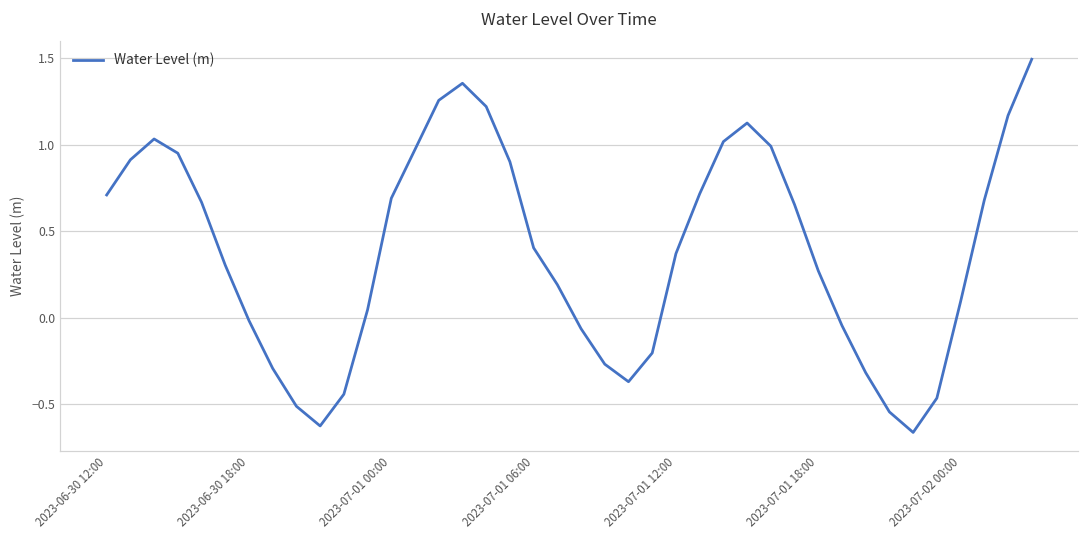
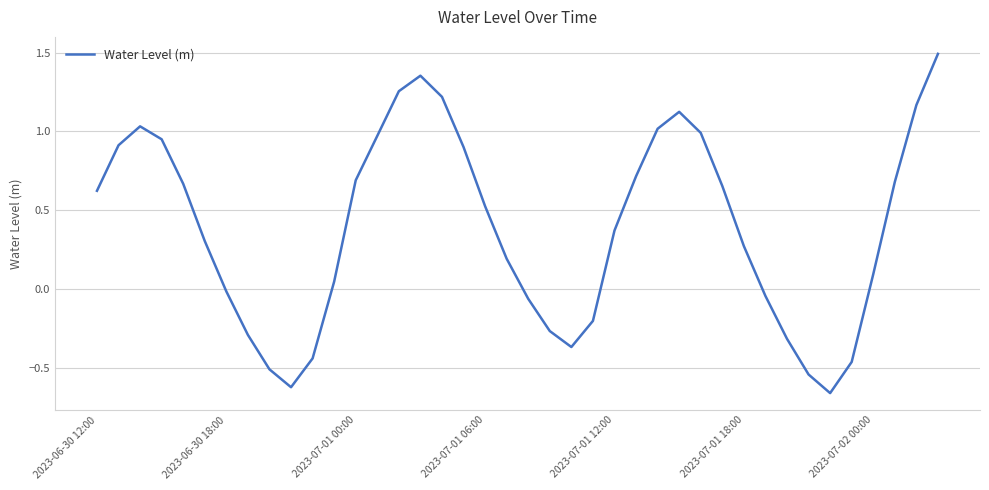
  {
-   "2023-06-30 12:00": 0.71,
+   "2023-06-30 12:00": 0.62,
    "2023-06-30 18:00": -0.02,
    "2023-07-01 00:00": 0.69,
-   "2023-07-01 06:00": 0.40,
+   "2023-07-01 06:00": 0.52,
    "2023-07-01 12:00": 0.37,
    "2023-07-01 18:00": 0.27,
    "2023-07-02 00:00": 0.09
  }
